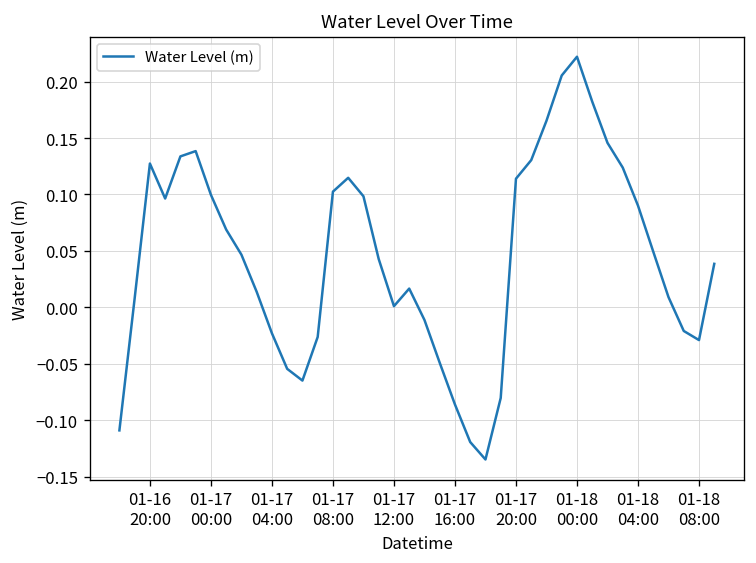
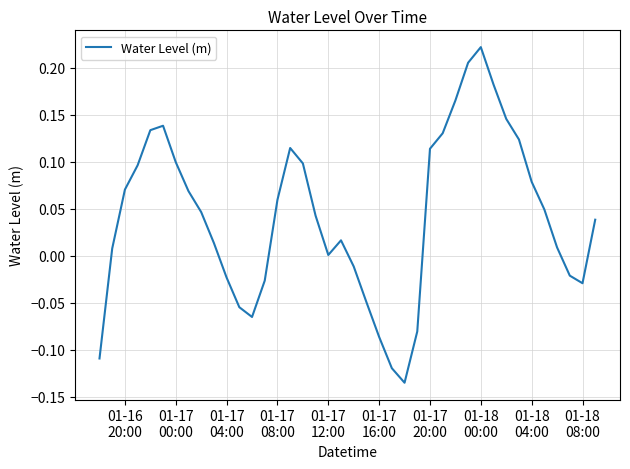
  {
-   "01-16 20:00": 0.13,
+   "01-16 20:00": 0.07,
    "01-17 00:00": 0.10,
    "01-17 04:00": -0.02,
-   "01-17 08:00": 0.10,
+   "01-17 08:00": 0.06,
    "01-17 12:00": 0.00,
    "01-17 16:00": -0.09,
    "01-17 20:00": 0.11,
    "01-18 00:00": 0.22,
-   "01-18 04:00": 0.09,
+   "01-18 04:00": 0.08,
    "01-18 08:00": -0.03
  }
